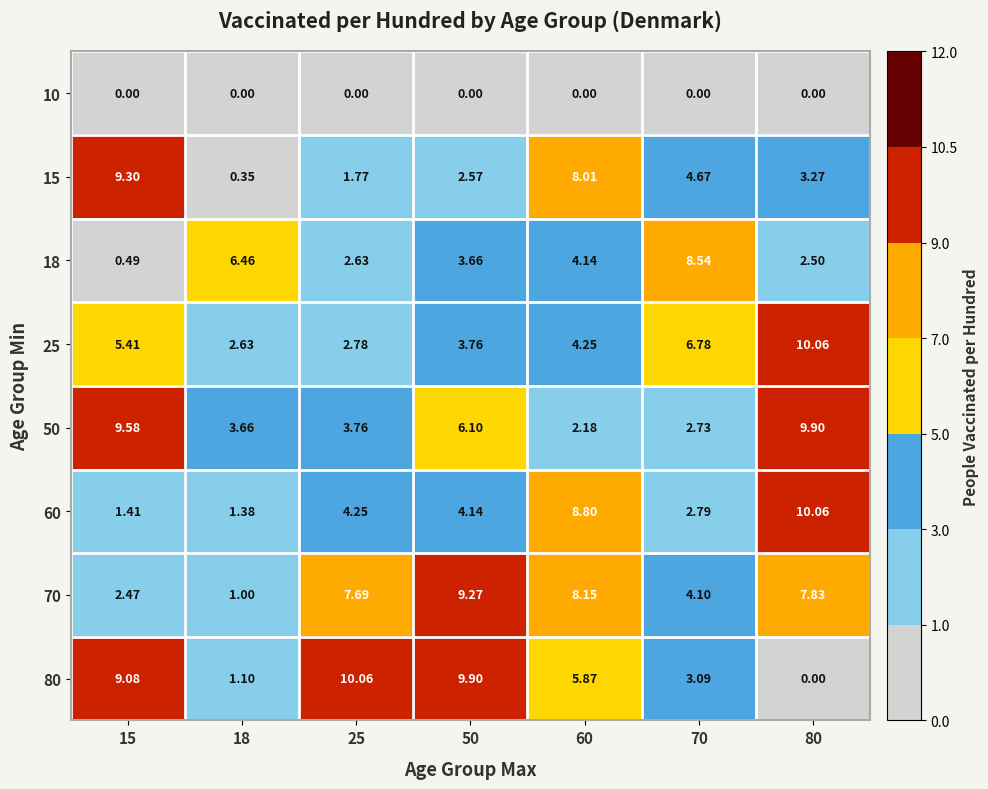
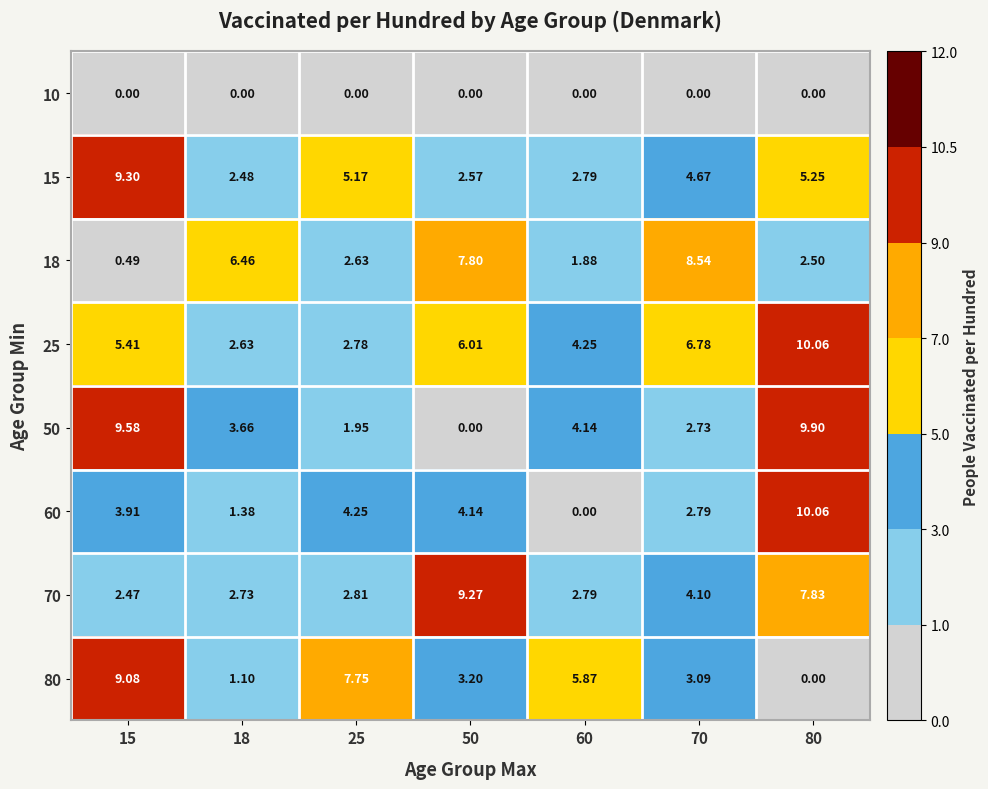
  {
    "10": {
      "15": 0.00,
      "18": 0.00,
      "25": 0.00,
      "50": 0.00,
      "60": 0.00,
      "70": 0.00,
      "80": 0.00
    },
    "15": {
      "15": 9.30,
-     "18": 0.35,
-     "25": 1.77,
+     "18": 2.48,
+     "25": 5.17,
      "50": 2.57,
-     "60": 8.01,
+     "60": 2.79,
      "70": 4.67,
-     "80": 3.27
+     "80": 5.25
    },
    "18": {
      "15": 0.49,
      "18": 6.46,
      "25": 2.63,
-     "50": 3.66,
-     "60": 4.14,
+     "50": 7.80,
+     "60": 1.88,
      "70": 8.54,
      "80": 2.50
    },
    "25": {
      "15": 5.41,
      "18": 2.63,
      "25": 2.78,
-     "50": 3.76,
+     "50": 6.01,
      "60": 4.25,
      "70": 6.78,
      "80": 10.06
    },
    "50": {
      "15": 9.58,
      "18": 3.66,
-     "25": 3.76,
-     "50": 6.10,
-     "60": 2.18,
+     "25": 1.95,
+     "50": 0.00,
+     "60": 4.14,
      "70": 2.73,
      "80": 9.90
    },
    "60": {
-     "15": 1.41,
+     "15": 3.91,
      "18": 1.38,
      "25": 4.25,
      "50": 4.14,
-     "60": 8.80,
+     "60": 0.00,
      "70": 2.79,
      "80": 10.06
    },
    "70": {
      "15": 2.47,
-     "18": 1.00,
-     "25": 7.69,
+     "18": 2.73,
+     "25": 2.81,
      "50": 9.27,
-     "60": 8.15,
+     "60": 2.79,
      "70": 4.10,
      "80": 7.83
    },
    "80": {
      "15": 9.08,
      "18": 1.10,
-     "25": 10.06,
-     "50": 9.90,
+     "25": 7.75,
+     "50": 3.20,
      "60": 5.87,
      "70": 3.09,
      "80": 0.00
    }
  }
